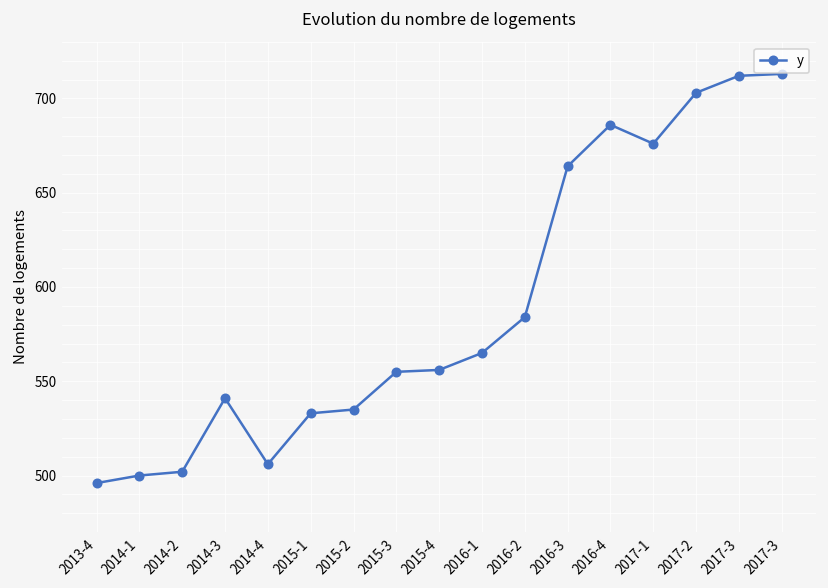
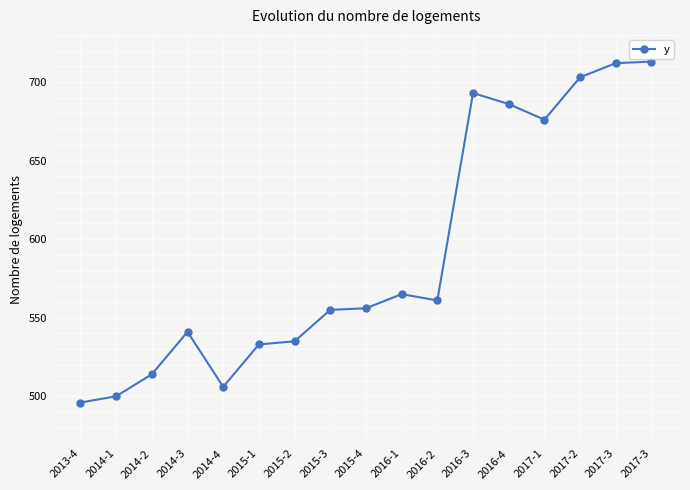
  {
    "2013-4": 496,
    "2014-1": 500,
-   "2014-2": 502,
+   "2014-2": 514,
    "2014-3": 541,
    "2014-4": 506,
    "2015-1": 533,
    "2015-2": 535,
    "2015-3": 555,
    "2015-4": 556,
    "2016-1": 565,
-   "2016-2": 584,
-   "2016-3": 664,
+   "2016-2": 561,
+   "2016-3": 693,
    "2016-4": 686,
    "2017-1": 676,
    "2017-2": 703
  }
